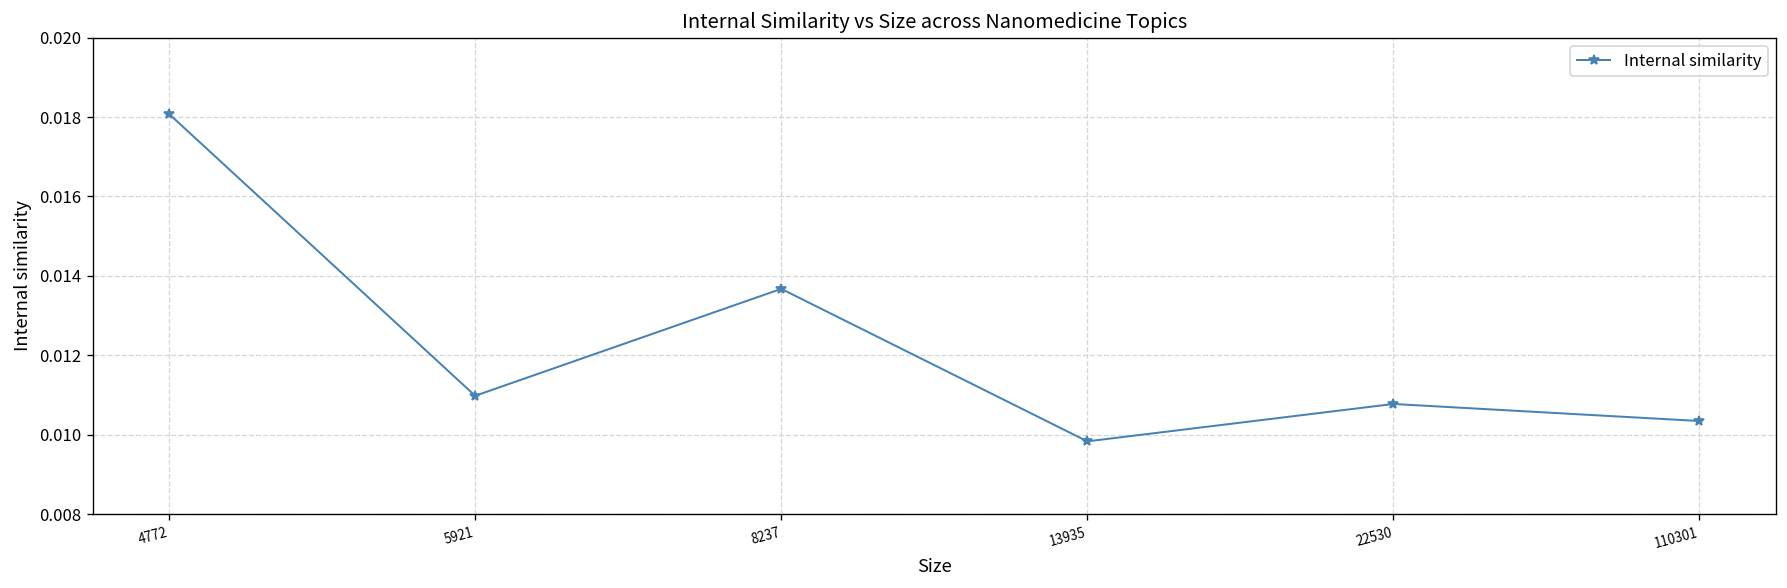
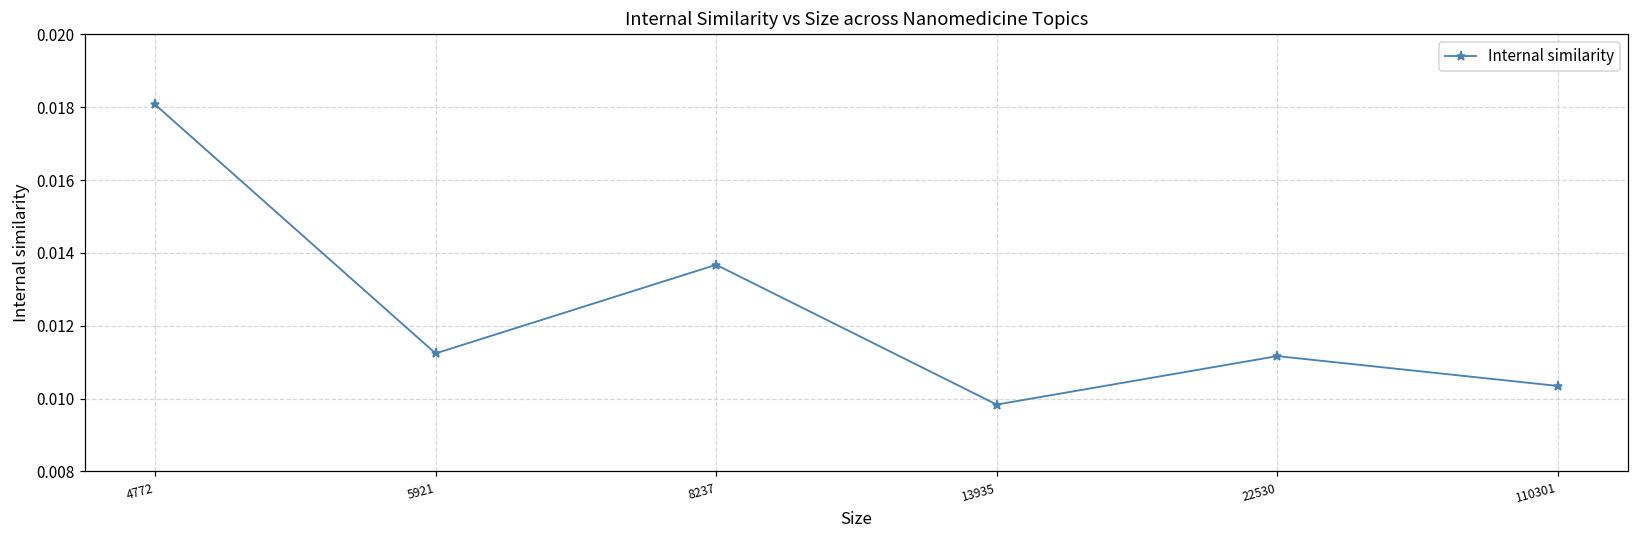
  {
    "4772": 0.0181,
-   "5921": 0.0110,
+   "5921": 0.0112,
    "8237": 0.0137,
    "13935": 0.0098,
-   "22530": 0.0108,
+   "22530": 0.0112,
    "110301": 0.0103
  }
